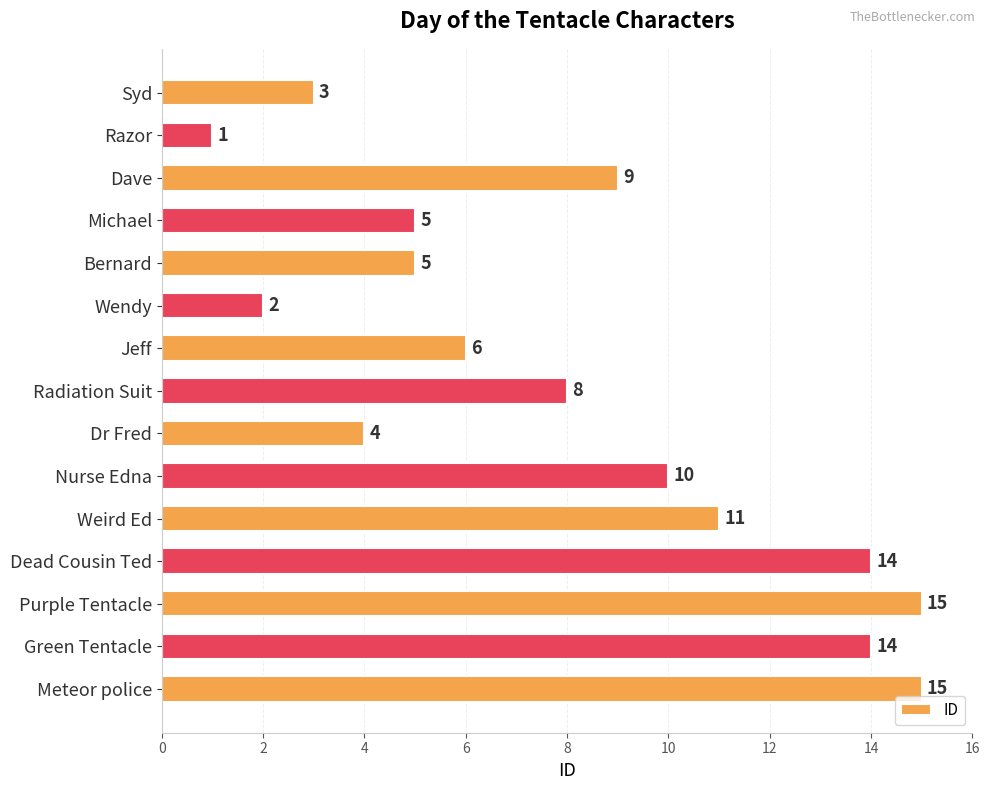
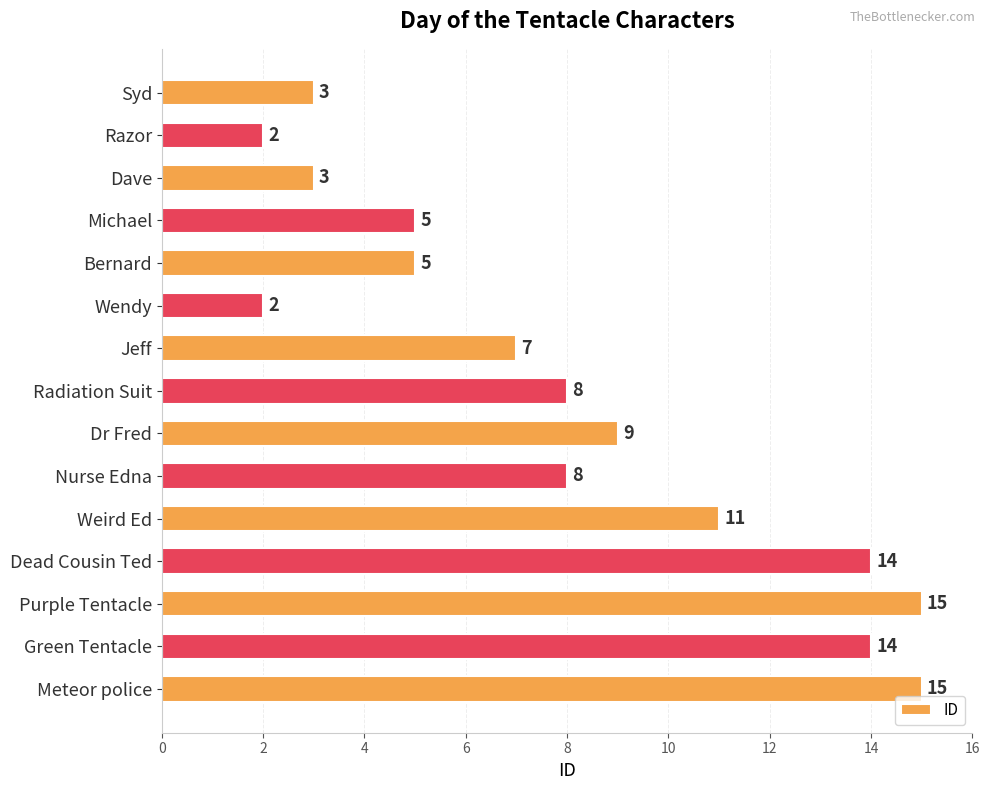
  {
    "Syd": 3,
-   "Razor": 1,
-   "Dave": 9,
+   "Razor": 2,
+   "Dave": 3,
    "Michael": 5,
    "Bernard": 5,
    "Wendy": 2,
-   "Jeff": 6,
+   "Jeff": 7,
    "Radiation Suit": 8,
-   "Dr Fred": 4,
-   "Nurse Edna": 10,
+   "Dr Fred": 9,
+   "Nurse Edna": 8,
    "Weird Ed": 11,
    "Dead Cousin Ted": 14,
    "Purple Tentacle": 15,
    "Green Tentacle": 14
  }
